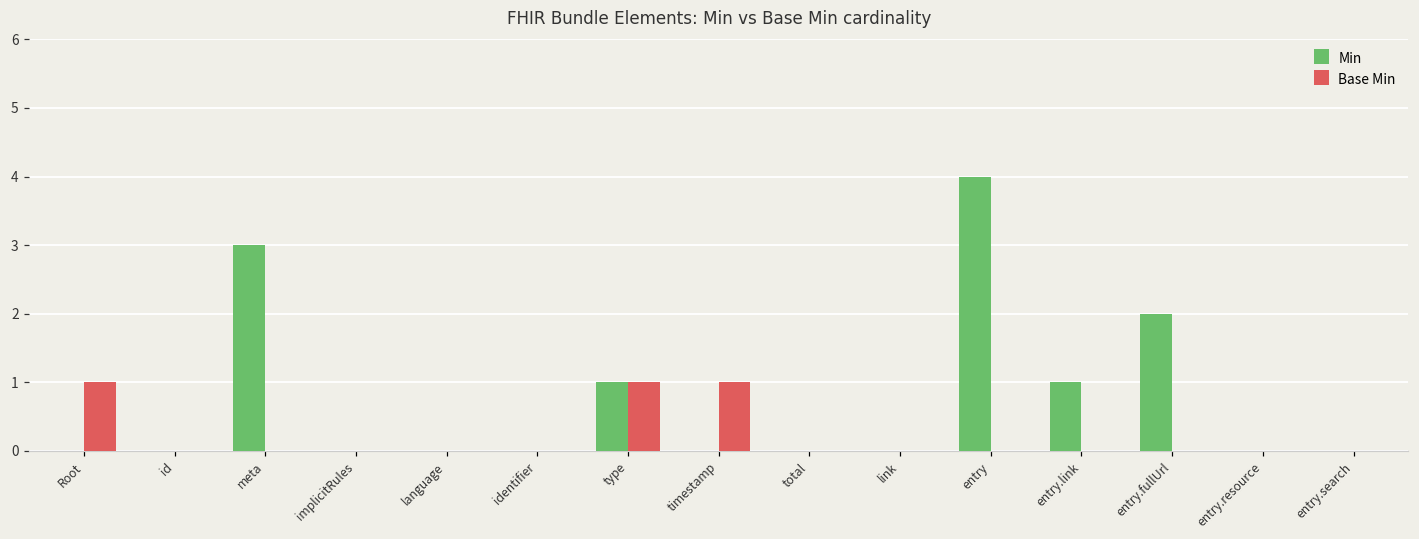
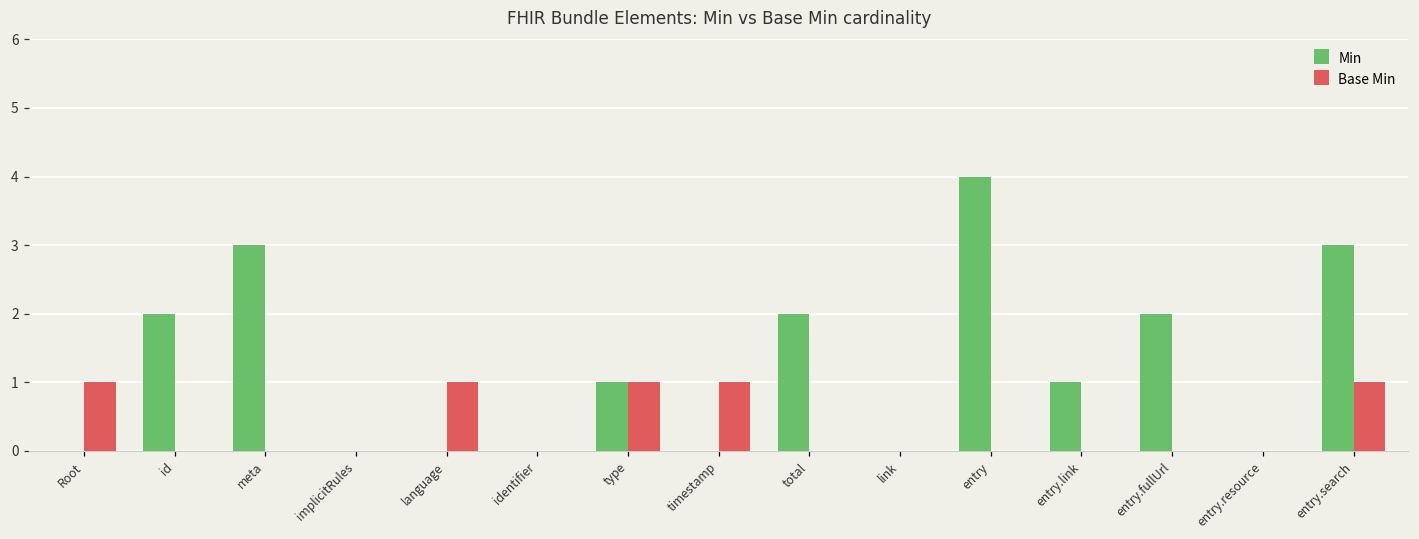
  {
    "Min": {
      "Root": 0,
-     "id": 0,
+     "id": 2,
      "meta": 3,
      "implicitRules": 0,
      "language": 0,
      "identifier": 0,
      "type": 1,
      "timestamp": 0,
-     "total": 0,
+     "total": 2,
      "link": 0,
      "entry": 4,
      "entry.link": 1,
      "entry.fullUrl": 2,
      "entry.resource": 0,
-     "entry.search": 0
+     "entry.search": 3
    },
    "Base Min": {
      "Root": 1,
      "id": 0,
      "meta": 0,
      "implicitRules": 0,
-     "language": 0,
+     "language": 1,
      "identifier": 0,
      "type": 1,
      "timestamp": 1,
      "total": 0,
      "link": 0,
      "entry": 0,
      "entry.link": 0,
      "entry.fullUrl": 0,
      "entry.resource": 0,
-     "entry.search": 0
+     "entry.search": 1
    }
  }
